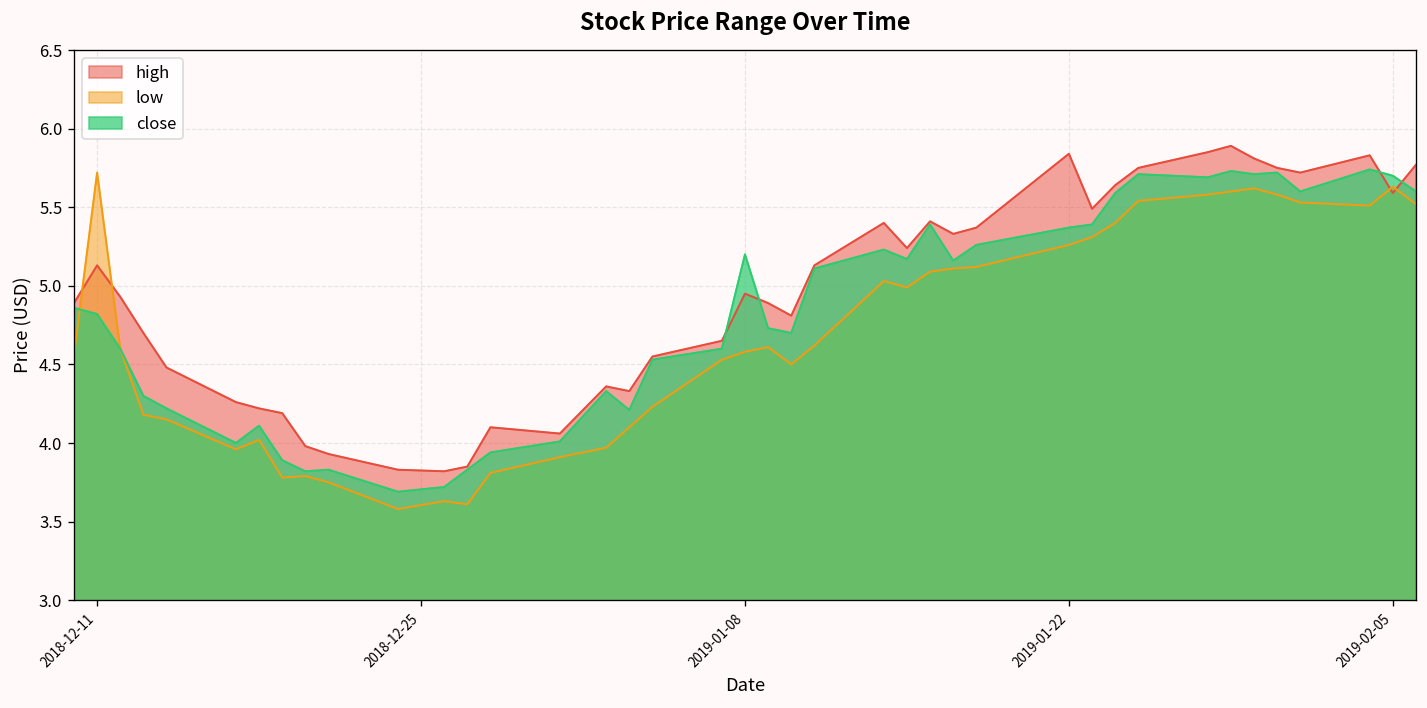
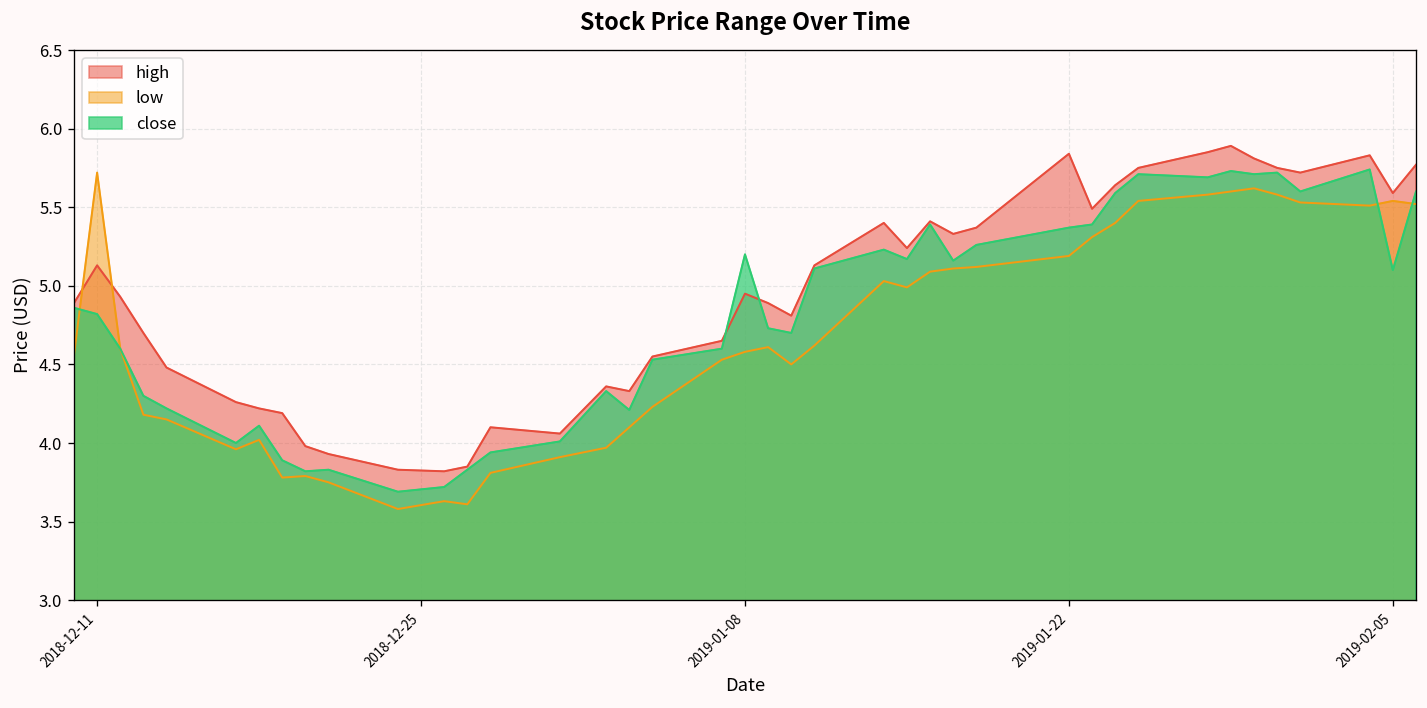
  {
    "high": {
      "2018-12-11": 5.13,
      "2019-01-08": 4.95,
      "2019-01-22": 5.84,
      "2019-02-05": 5.59
    },
    "low": {
      "2018-12-11": 5.72,
      "2019-01-08": 4.58,
-     "2019-01-22": 5.26,
-     "2019-02-05": 5.63
+     "2019-01-22": 5.19,
+     "2019-02-05": 5.54
    },
    "close": {
      "2018-12-11": 4.82,
      "2019-01-08": 5.2,
      "2019-01-22": 5.37,
-     "2019-02-05": 5.7
+     "2019-02-05": 5.1
    }
  }
